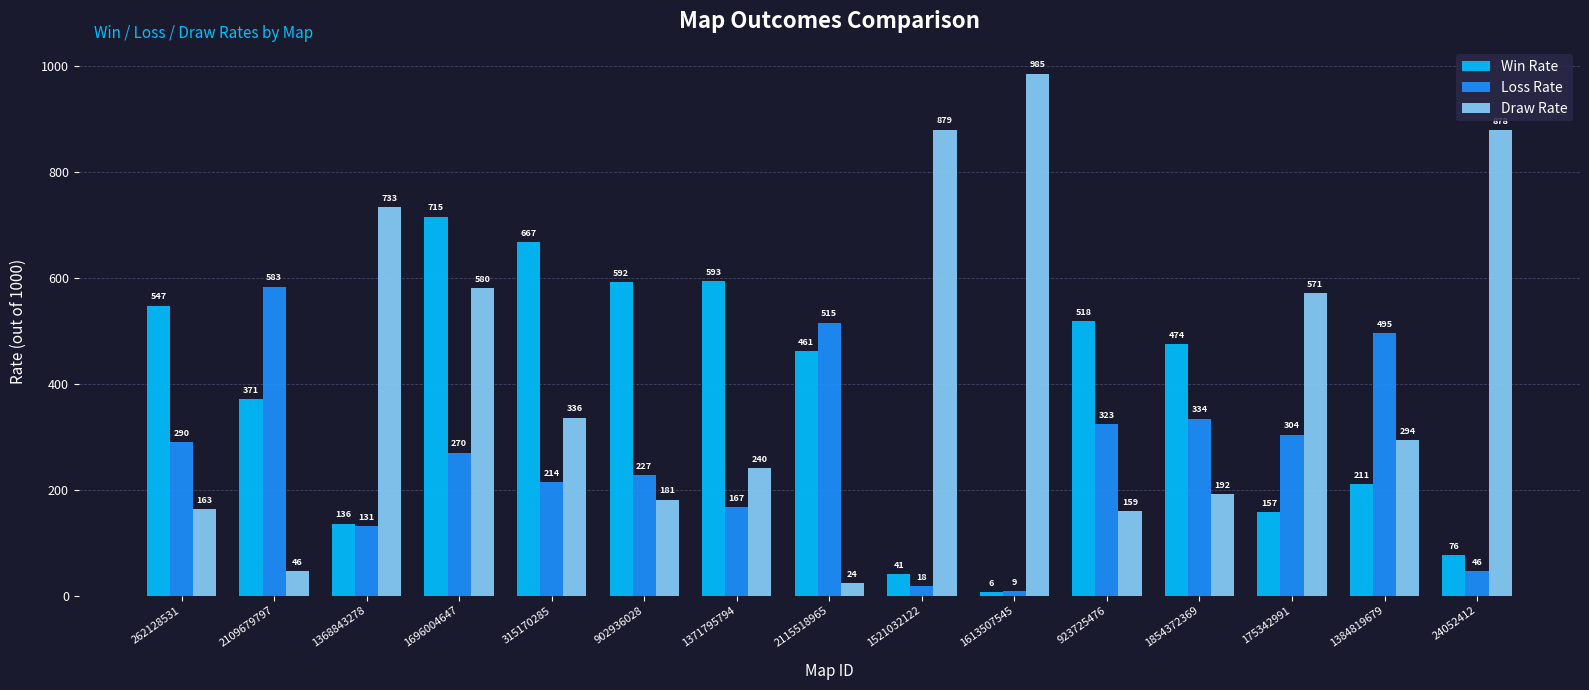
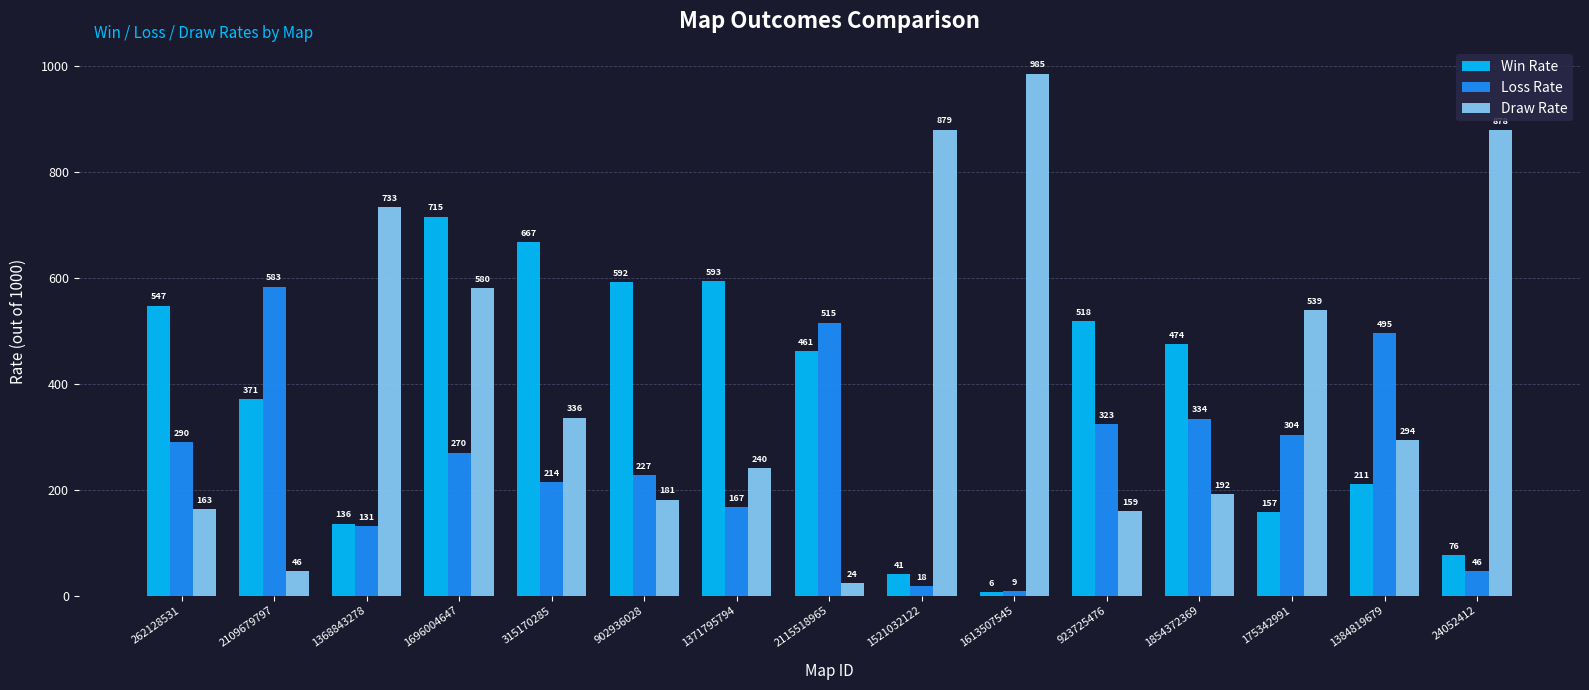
  {
    "Draw Rate": {
      "262128531": 163,
      "2109679797": 46,
      "1368843278": 733,
      "1696004647": 580,
      "315170285": 336,
      "902936028": 181,
      "1371795794": 240,
      "2115518965": 24,
      "1521032122": 879,
      "1613507545": 985,
      "923725476": 159,
      "1854372369": 192,
-     "175342991": 571,
+     "175342991": 539,
      "1384819679": 294
    }
  }
